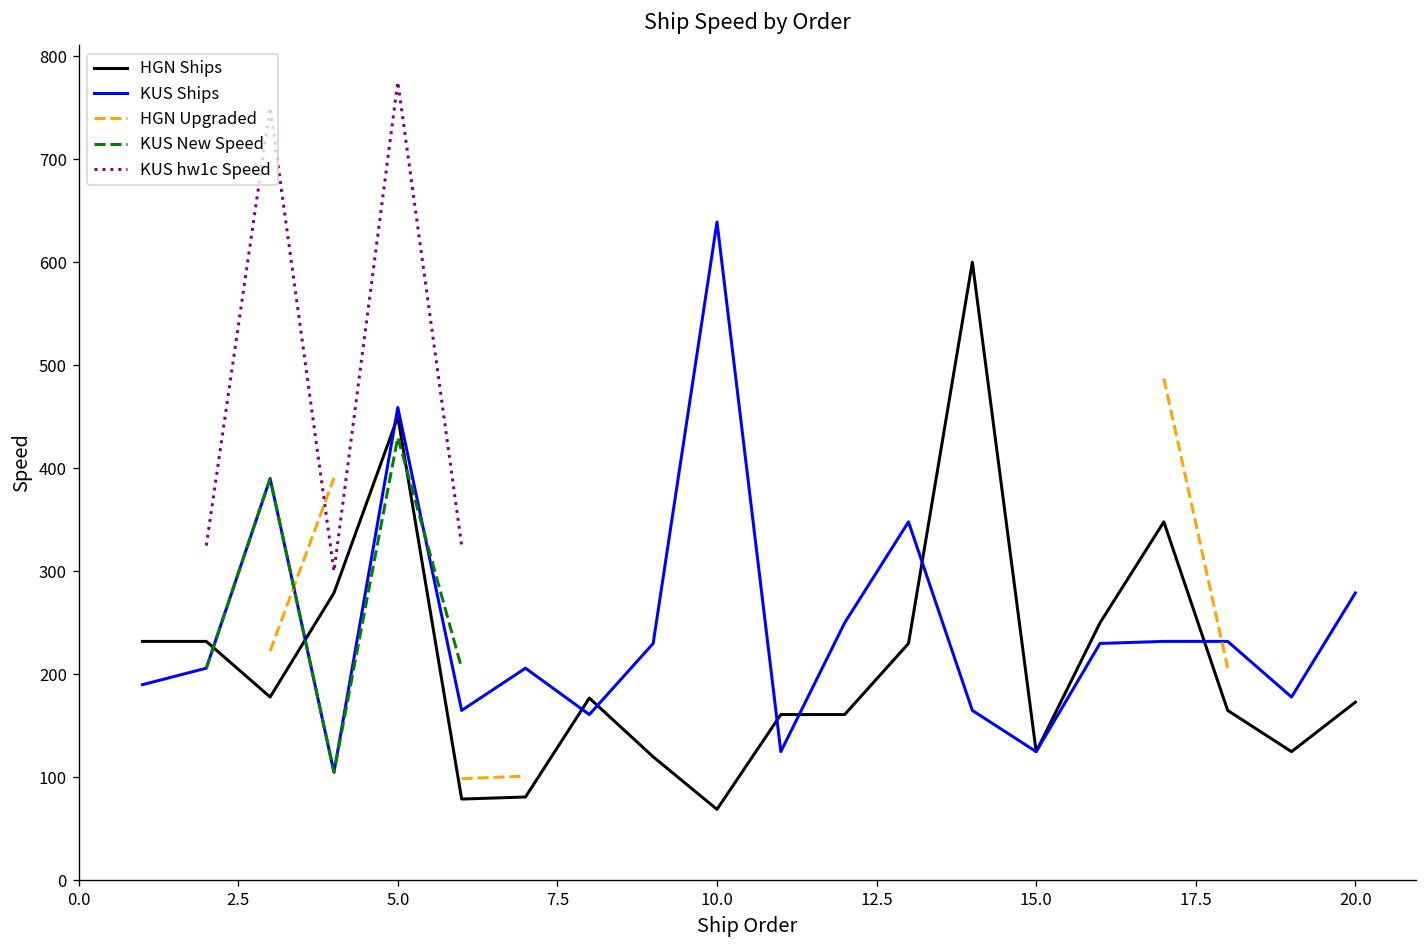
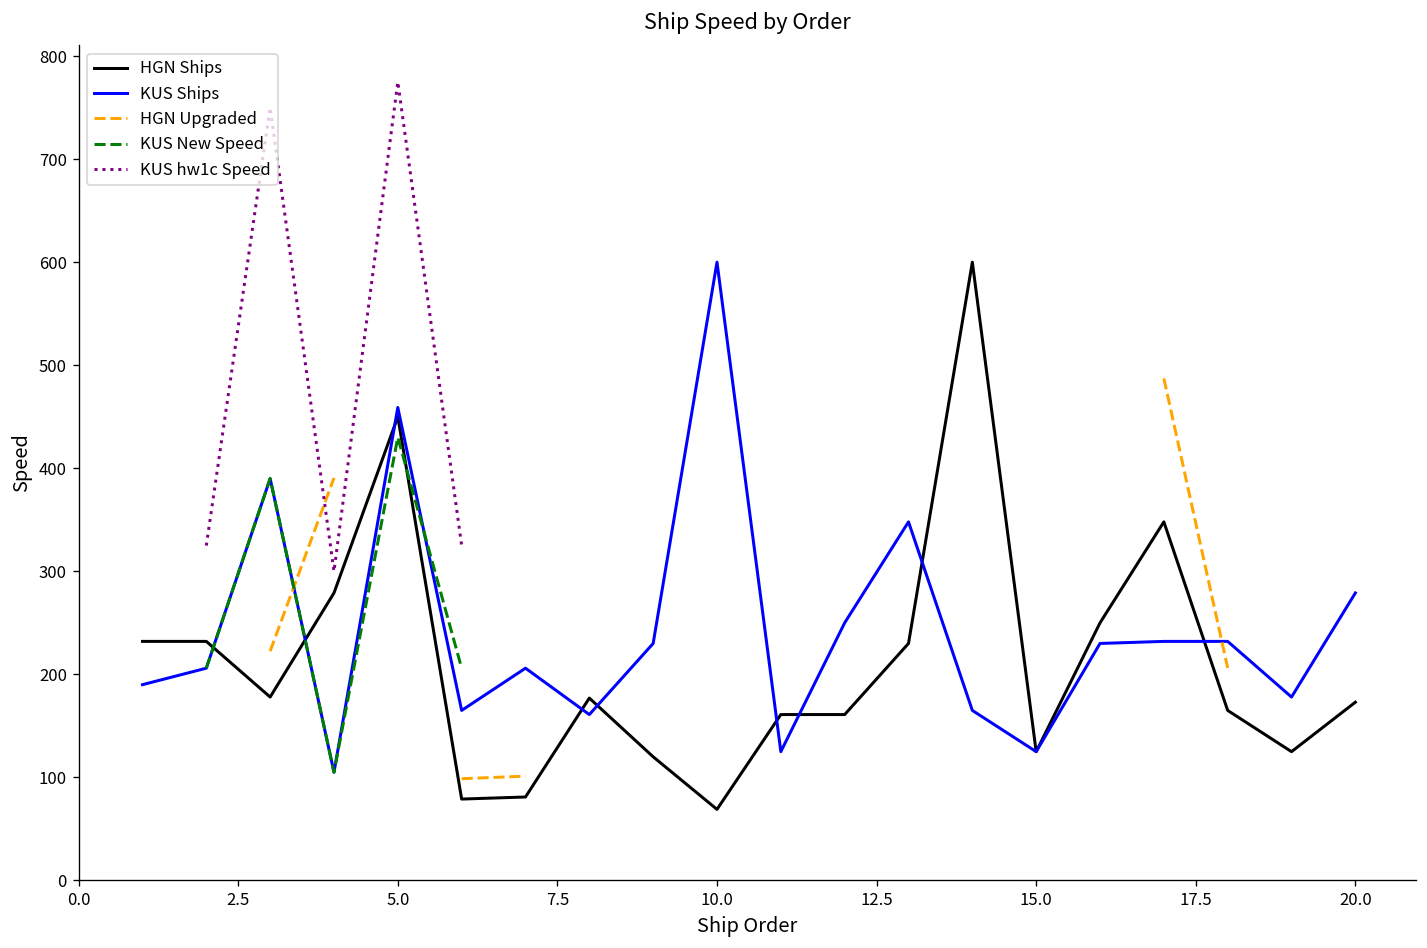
  {
    "HGN Ships": {
      "5.0": 450,
      "10.0": 70,
      "20.0": 170
    },
    "KUS Ships": {
      "5.0": 460,
-     "10.0": 640,
+     "10.0": 600,
      "20.0": 280
    },
    "KUS New Speed": {
      "5.0": 430
    },
    "KUS hw1c Speed": {
      "5.0": 780
    }
  }
